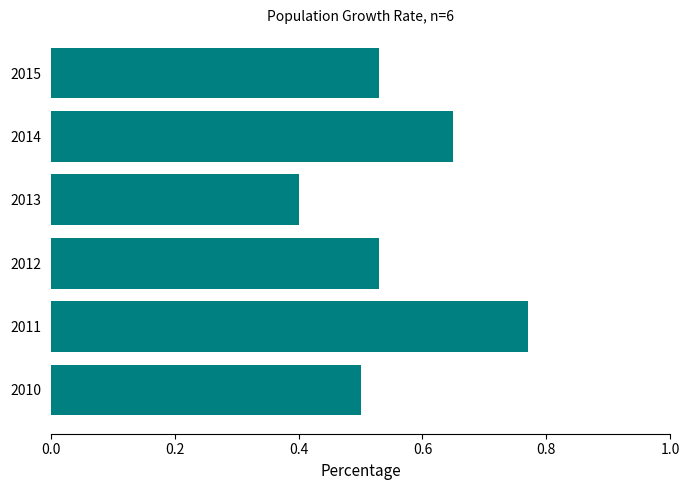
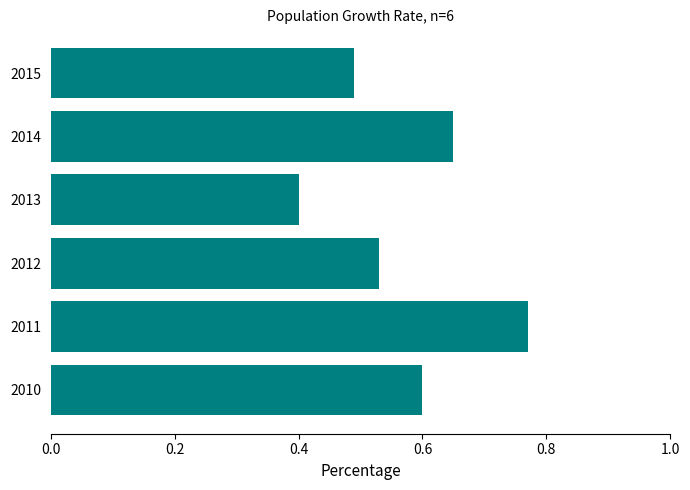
  {
-   "2015": 0.53,
+   "2015": 0.49,
    "2014": 0.65,
    "2013": 0.40,
    "2012": 0.53,
    "2011": 0.77,
-   "2010": 0.5
+   "2010": 0.6
  }
